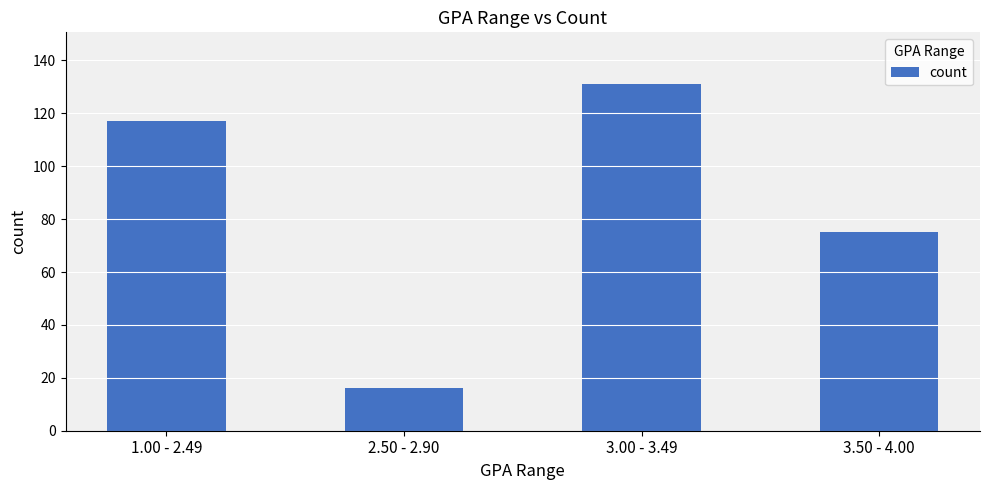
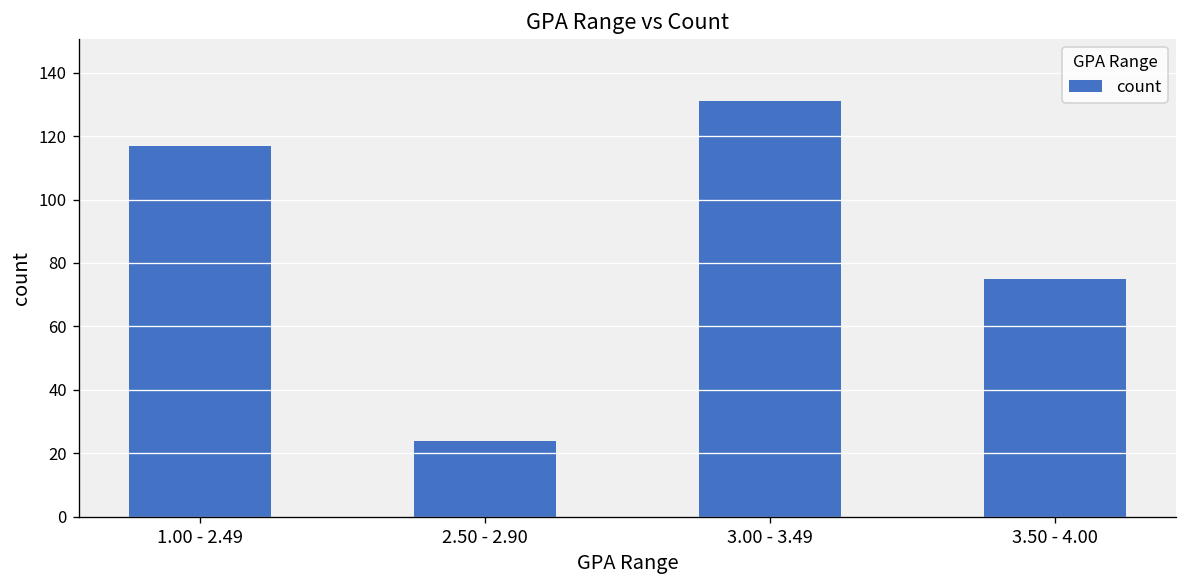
  {
    "1.00 - 2.49": 117,
-   "2.50 - 2.90": 16,
+   "2.50 - 2.90": 24,
    "3.00 - 3.49": 131,
    "3.50 - 4.00": 75
  }
